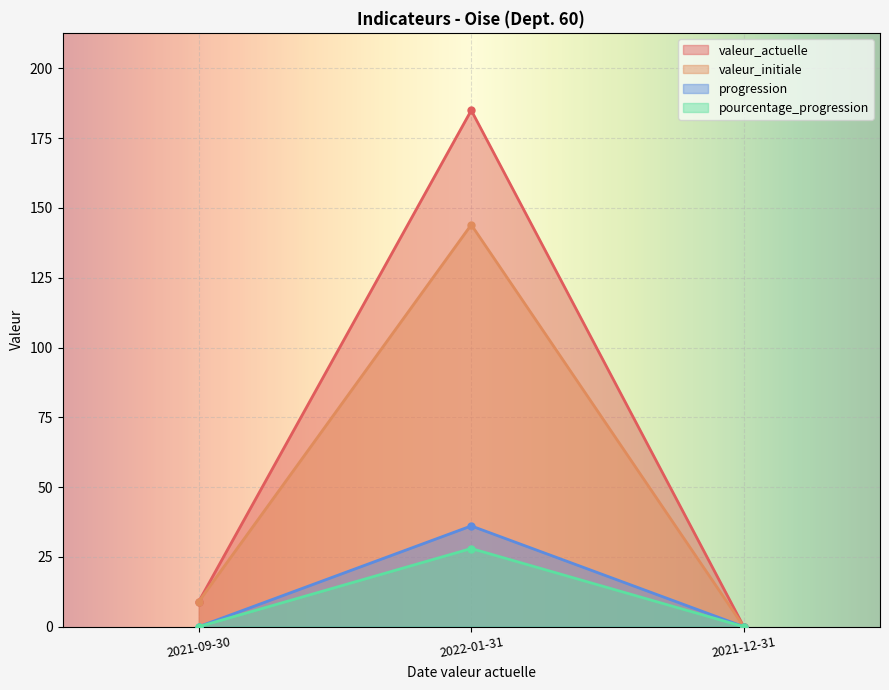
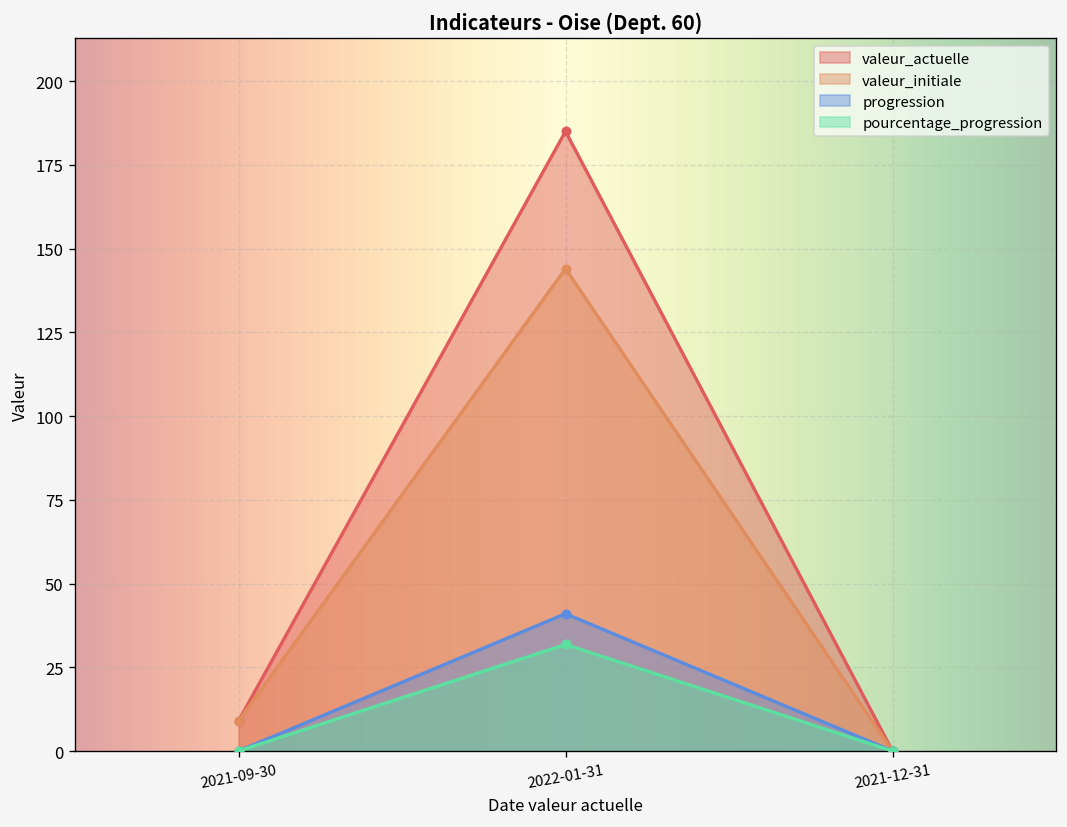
  {
    "progression": {
-     "2022-01-31": 36
+     "2022-01-31": 41
    },
    "pourcentage_progression": {
-     "2022-01-31": 28
+     "2022-01-31": 32
    }
  }
